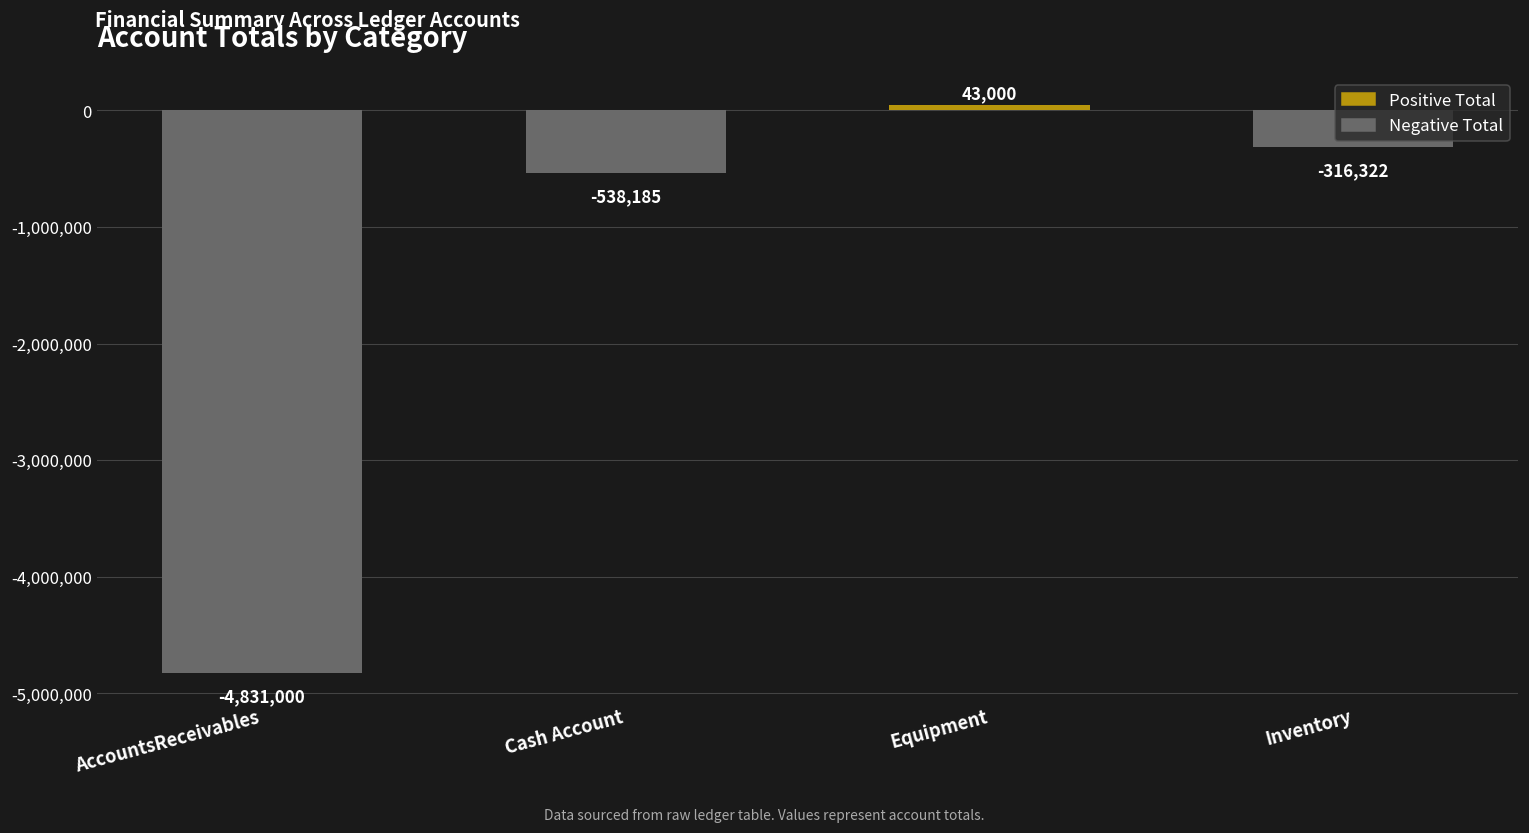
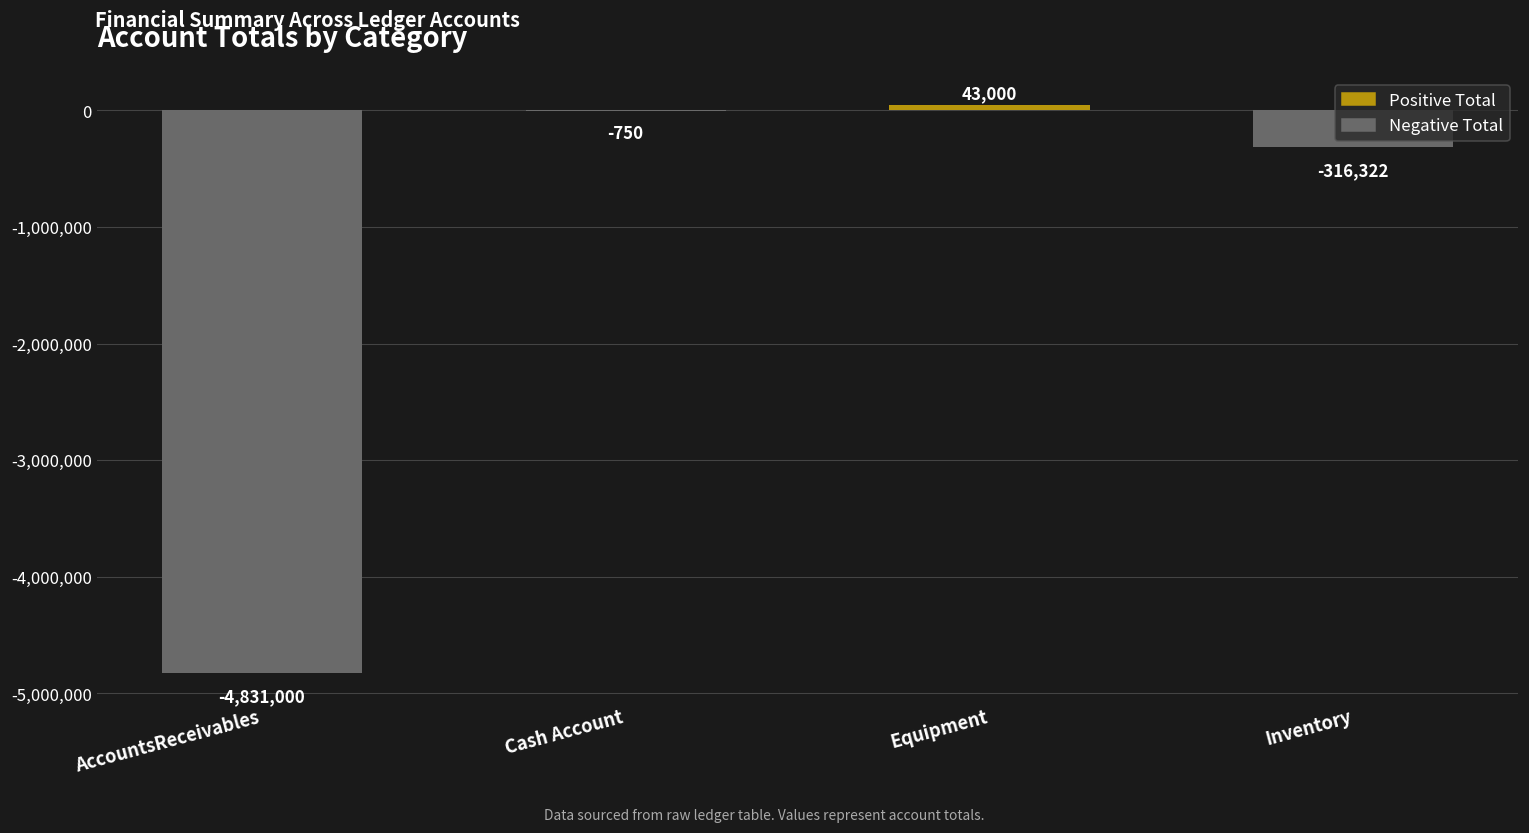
  {
    "AccountsReceivables": "-4,831,000",
-   "Cash Account": "-538,185",
+   "Cash Account": "-750",
    "Equipment": "43,000",
    "Inventory": "-316,322"
  }
